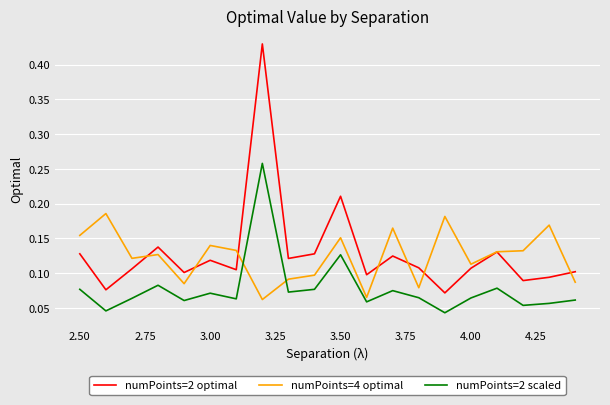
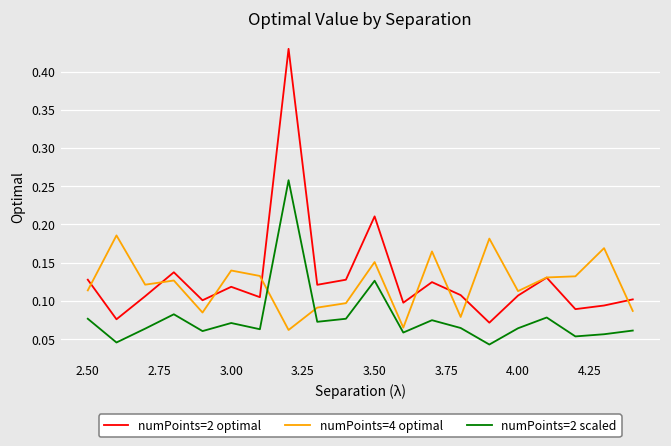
  {
    "numPoints=2 optimal": {
      "2.50": 0.13,
      "3.00": 0.12,
      "3.50": 0.21,
      "4.00": 0.11
    },
    "numPoints=4 optimal": {
-     "2.50": 0.15,
+     "2.50": 0.11,
      "3.00": 0.14,
      "3.50": 0.15,
      "4.00": 0.11
    },
    "numPoints=2 scaled": {
      "2.50": 0.08,
      "3.00": 0.07,
      "3.50": 0.13,
      "4.00": 0.06
    }
  }
